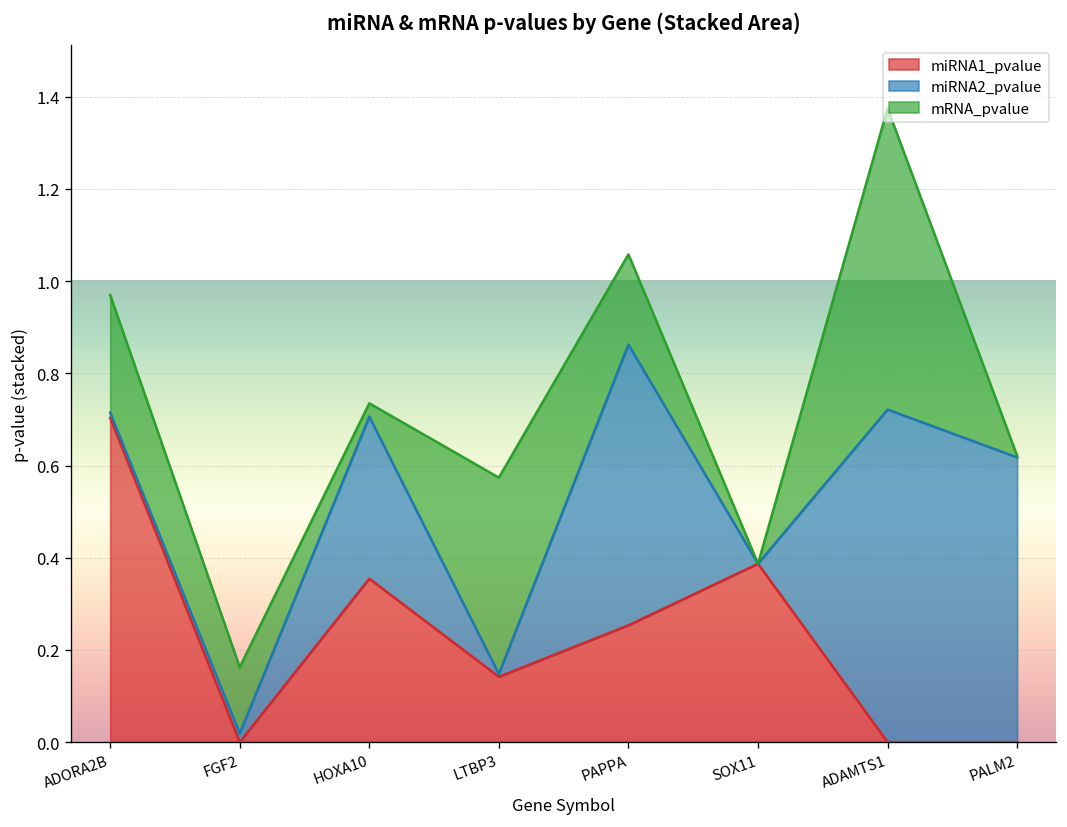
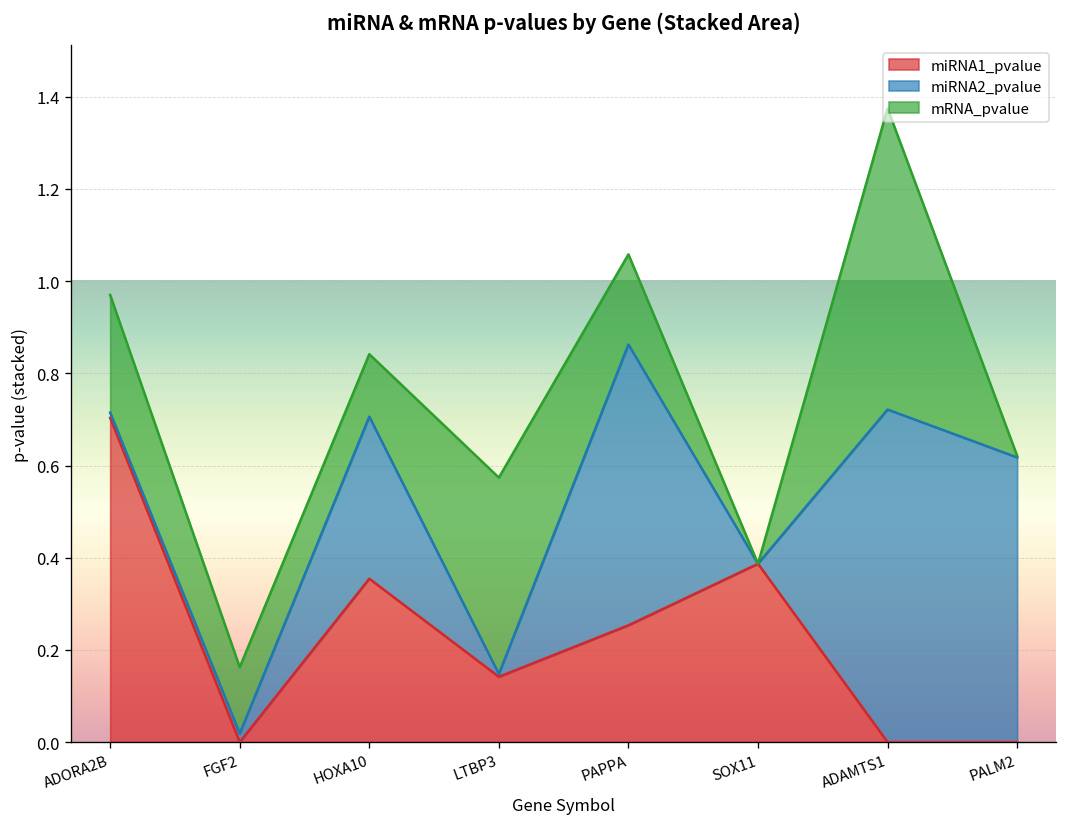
  {
    "miRNA1_pvalue": {
      "ADORA2B": 0.70,
      "FGF2": 0.00,
      "HOXA10": 0.35,
      "PAPPA": 0.25,
      "ADAMTS1": 0.00,
      "PALM2": 0.00
    },
    "miRNA2_pvalue": {
      "ADORA2B": 0.01,
      "FGF2": 0.02,
      "HOXA10": 0.35,
      "PAPPA": 0.61,
      "ADAMTS1": 0.72
    },
    "mRNA_pvalue": {
      "ADORA2B": 0.26,
      "FGF2": 0.14,
-     "HOXA10": 0.03,
+     "HOXA10": 0.14,
      "LTBP3": 0.43,
      "PAPPA": 0.20
    }
  }
